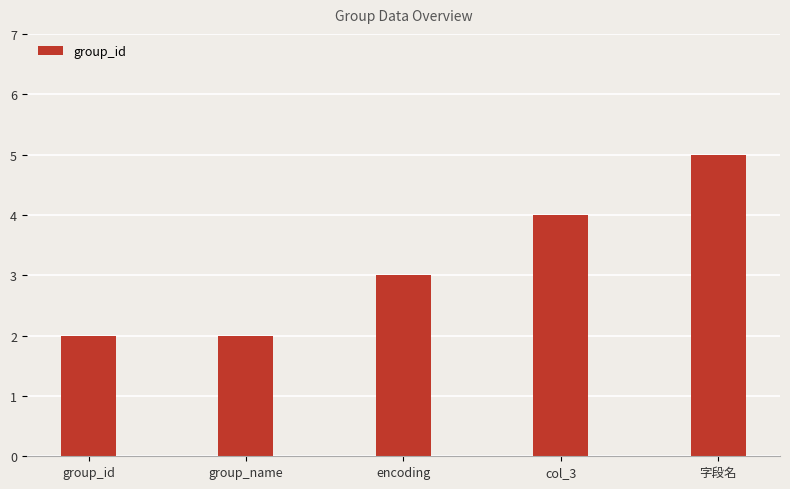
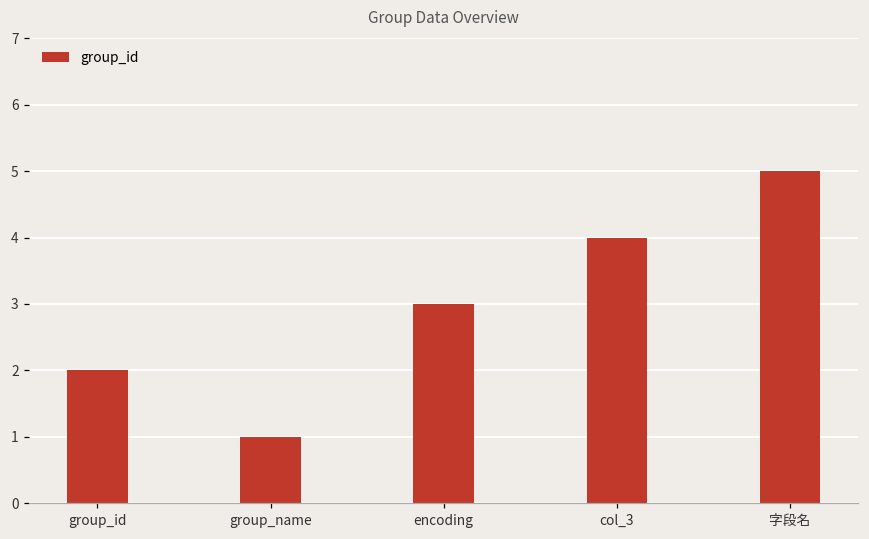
  {
    "group_id": 2,
-   "group_name": 2,
+   "group_name": 1,
    "encoding": 3,
    "col_3": 4,
    "字段名": 5
  }
